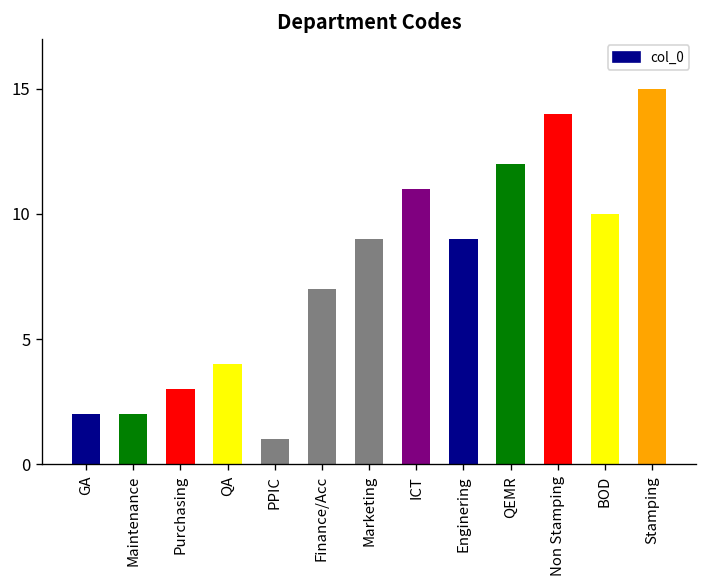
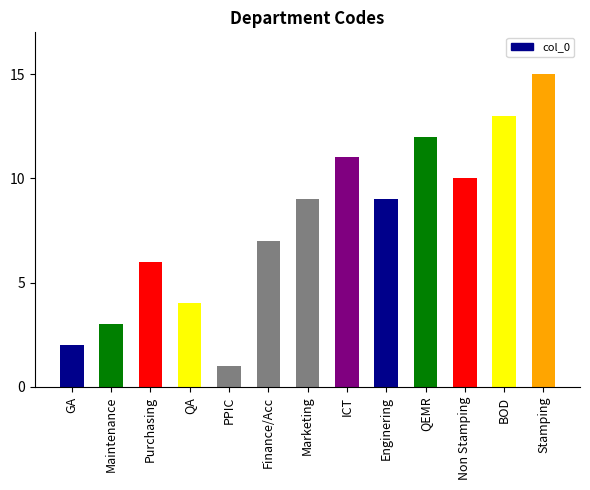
  {
    "GA": 2,
-   "Maintenance": 2,
-   "Purchasing": 3,
+   "Maintenance": 3,
+   "Purchasing": 6,
    "QA": 4,
    "PPIC": 1,
    "Finance/Acc": 7,
    "Marketing": 9,
    "ICT": 11,
    "Enginering": 9,
    "QEMR": 12,
-   "Non Stamping": 14,
-   "BOD": 10,
+   "Non Stamping": 10,
+   "BOD": 13,
    "Stamping": 15
  }
